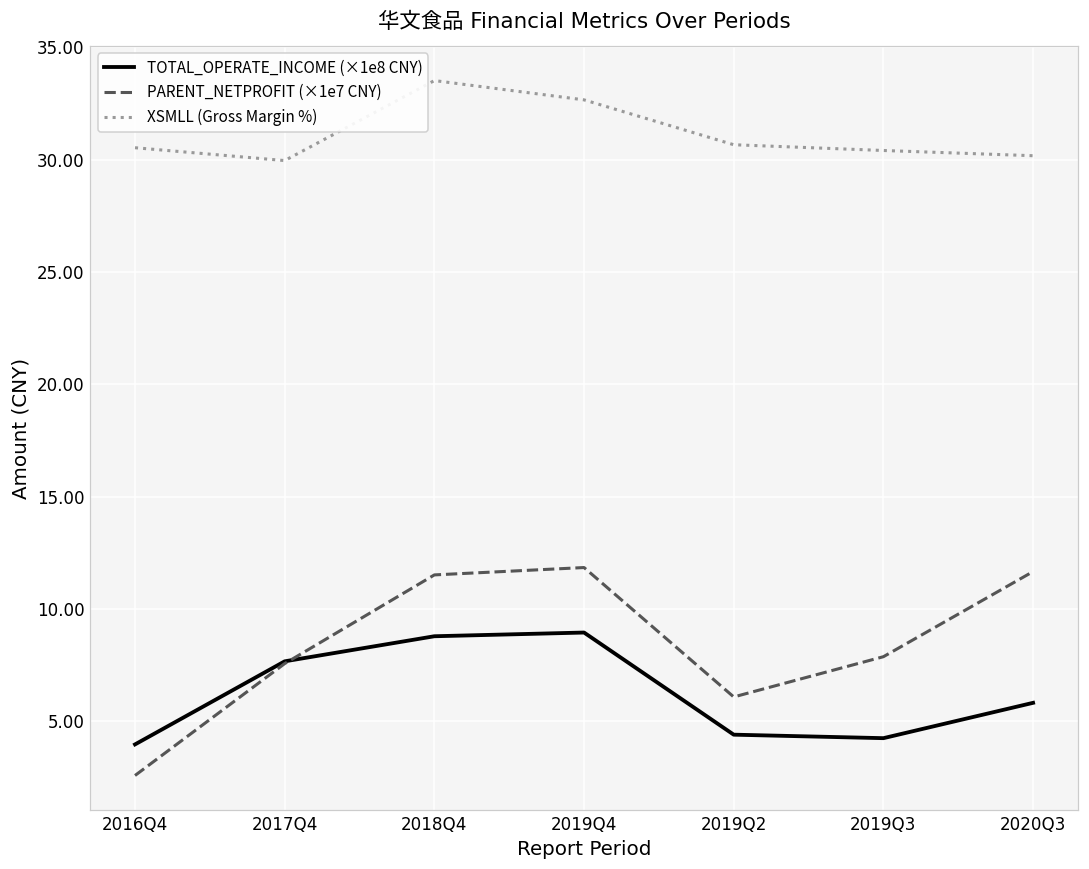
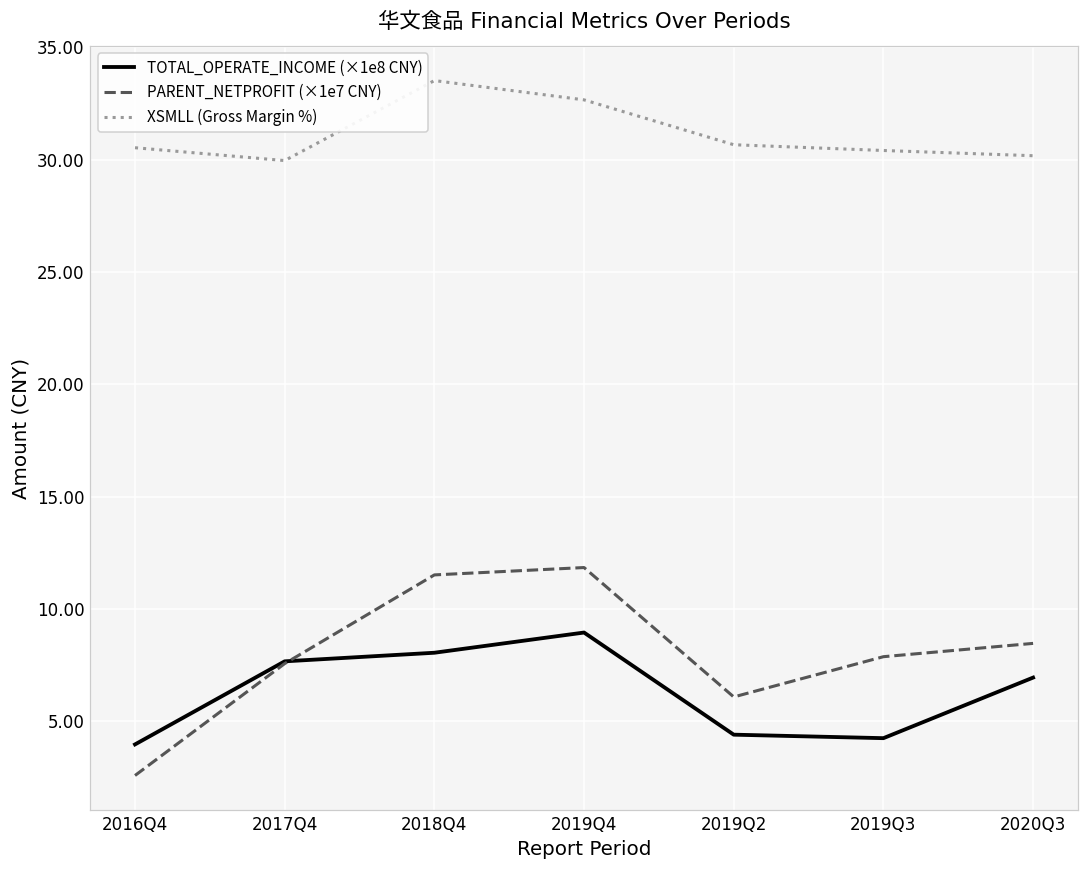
  {
    "TOTAL_OPERATE_INCOME (×1e8 CNY)": {
      "2016Q4": 4.0,
-     "2018Q4": 8.8,
+     "2018Q4": 8.0,
      "2019Q4": 8.9,
      "2019Q2": 4.4,
      "2019Q3": 4.2,
-     "2020Q3": 5.8
+     "2020Q3": 6.9
    },
    "PARENT_NETPROFIT (×1e7 CNY)": {
      "2016Q4": 2.6,
      "2018Q4": 11.5,
      "2019Q4": 11.8,
      "2019Q2": 6.1,
      "2019Q3": 7.9,
-     "2020Q3": 11.7
+     "2020Q3": 8.5
    },
    "XSMLL (Gross Margin %)": {
      "2016Q4": 30.5,
      "2017Q4": 30.0,
      "2018Q4": 33.5,
      "2019Q4": 32.7,
      "2019Q2": 30.7,
      "2019Q3": 30.4,
      "2020Q3": 30.2
    }
  }
